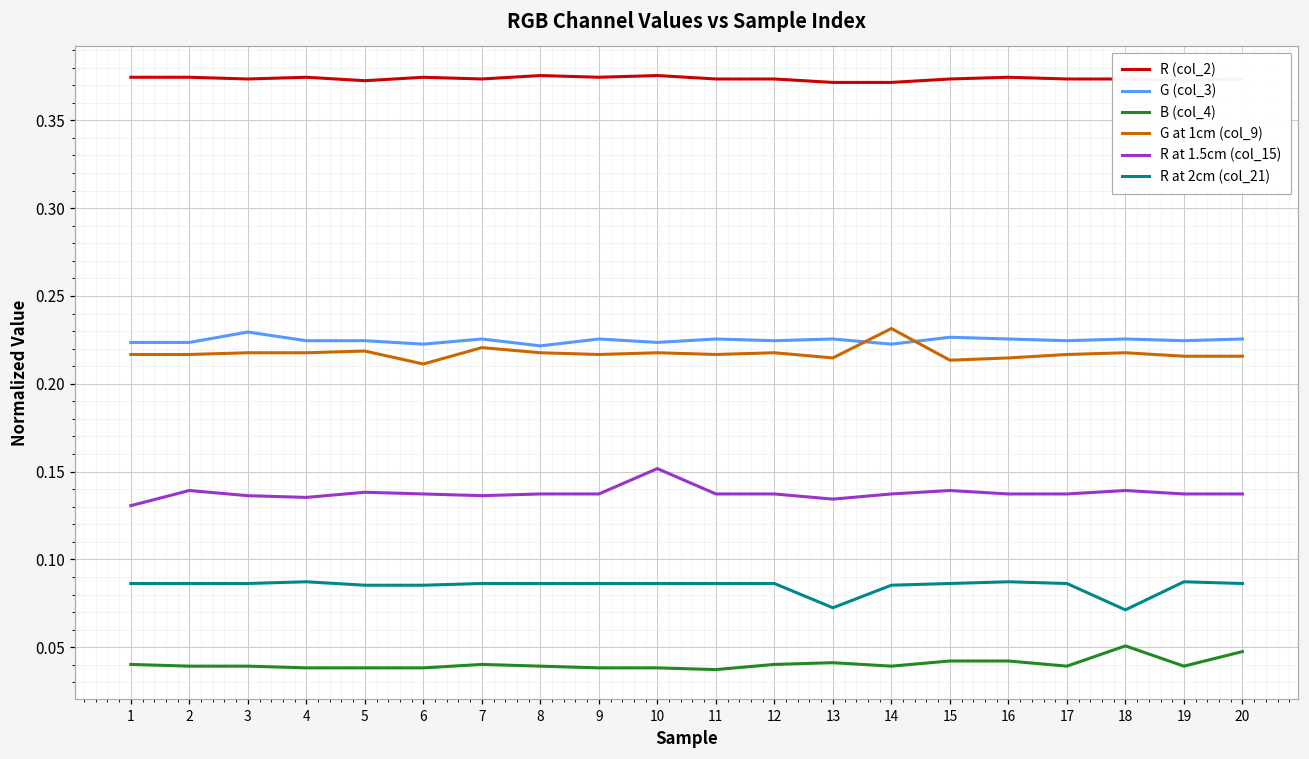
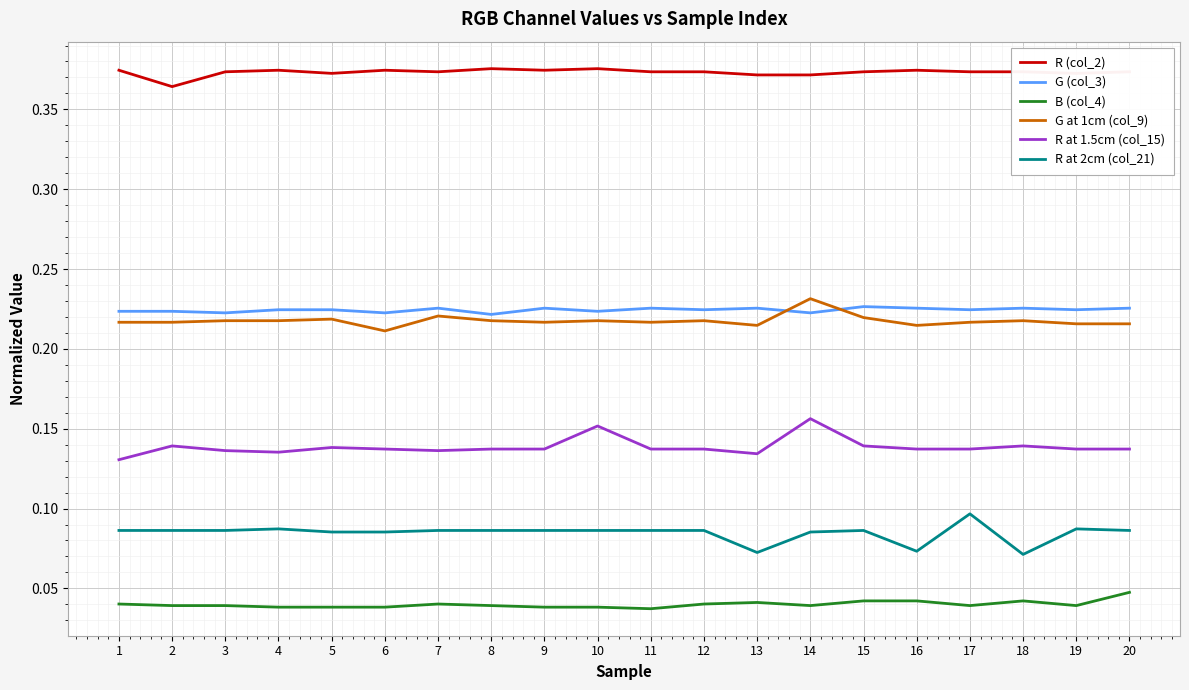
  {
    "R (col_2)": {
      "1": 0.375,
-     "2": 0.375,
+     "2": 0.364,
      "3": 0.374,
      "4": 0.375,
      "5": 0.373,
      "6": 0.375,
      "7": 0.374,
      "8": 0.375,
      "9": 0.375,
      "10": 0.375,
      "11": 0.374,
      "12": 0.374,
      "13": 0.372,
      "14": 0.372,
      "15": 0.374,
      "16": 0.375,
      "17": 0.374
    },
    "G (col_3)": {
      "1": 0.224,
      "2": 0.224,
-     "3": 0.229,
+     "3": 0.223,
      "4": 0.225,
      "5": 0.225,
      "6": 0.223,
      "7": 0.225,
      "8": 0.222,
      "9": 0.225,
      "10": 0.224,
      "11": 0.225,
      "12": 0.225,
      "13": 0.225,
      "14": 0.223,
      "15": 0.226,
      "16": 0.225,
      "17": 0.225,
      "18": 0.225,
      "19": 0.225,
      "20": 0.225
    },
    "B (col_4)": {
      "1": 0.040,
      "2": 0.039,
      "3": 0.039,
      "4": 0.038,
      "5": 0.038,
      "6": 0.038,
      "7": 0.040,
      "8": 0.039,
      "9": 0.038,
      "10": 0.038,
      "11": 0.037,
      "12": 0.040,
      "13": 0.041,
      "14": 0.039,
      "15": 0.042,
      "16": 0.042,
      "17": 0.039,
-     "18": 0.051,
+     "18": 0.042,
      "19": 0.039,
      "20": 0.048
    },
    "G at 1cm (col_9)": {
      "1": 0.217,
      "2": 0.217,
      "3": 0.218,
      "4": 0.218,
      "5": 0.219,
      "6": 0.211,
      "7": 0.221,
      "8": 0.218,
      "9": 0.217,
      "10": 0.218,
      "11": 0.217,
      "12": 0.218,
      "13": 0.215,
      "14": 0.231,
-     "15": 0.213,
+     "15": 0.220,
      "16": 0.215,
      "17": 0.217,
      "18": 0.218,
      "19": 0.216,
      "20": 0.216
    },
    "R at 1.5cm (col_15)": {
      "1": 0.131,
      "2": 0.139,
      "3": 0.136,
      "4": 0.135,
      "5": 0.138,
      "6": 0.137,
      "7": 0.136,
      "8": 0.137,
      "9": 0.137,
      "10": 0.152,
      "11": 0.137,
      "12": 0.137,
      "13": 0.134,
-     "14": 0.137,
+     "14": 0.156,
      "15": 0.139,
      "16": 0.137,
      "17": 0.137,
      "18": 0.139,
      "19": 0.137,
      "20": 0.137
    },
    "R at 2cm (col_21)": {
      "1": 0.086,
      "2": 0.086,
      "3": 0.086,
      "4": 0.087,
      "5": 0.085,
      "6": 0.085,
      "7": 0.086,
      "8": 0.086,
      "9": 0.086,
      "10": 0.086,
      "11": 0.086,
      "12": 0.086,
      "13": 0.072,
      "14": 0.085,
      "15": 0.086,
-     "16": 0.087,
-     "17": 0.086,
+     "16": 0.073,
+     "17": 0.097,
      "18": 0.071,
      "19": 0.087,
      "20": 0.086
    }
  }
